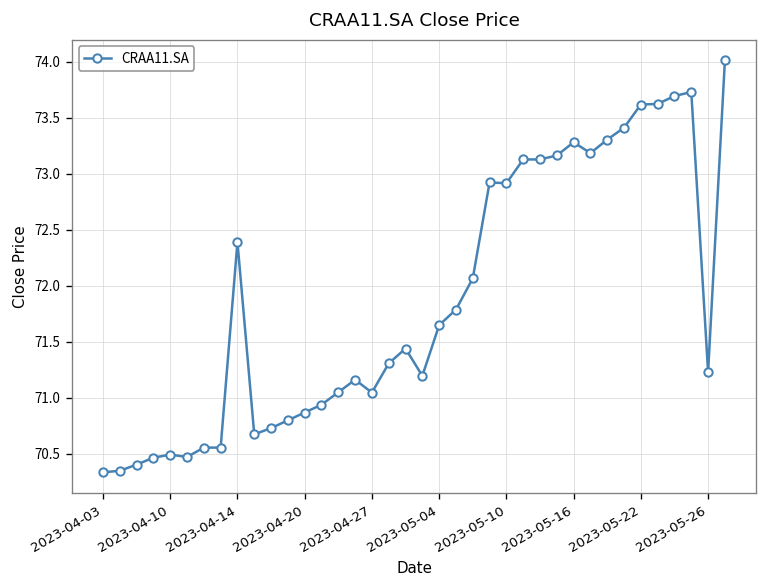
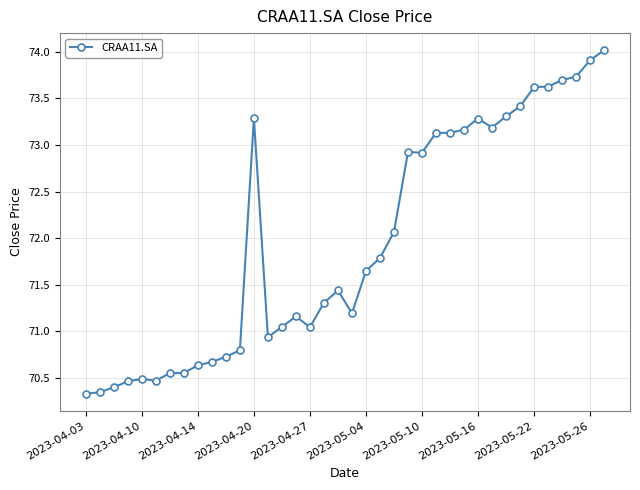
  {
    "2023-04-03": 70.3,
    "2023-04-10": 70.5,
-   "2023-04-14": 72.4,
-   "2023-04-20": 70.9,
+   "2023-04-14": 70.6,
+   "2023-04-20": 73.3,
    "2023-04-27": 71.0,
    "2023-05-04": 71.6,
    "2023-05-10": 72.9,
    "2023-05-16": 73.3,
    "2023-05-22": 73.6,
-   "2023-05-26": 71.2
+   "2023-05-26": 73.9
  }
